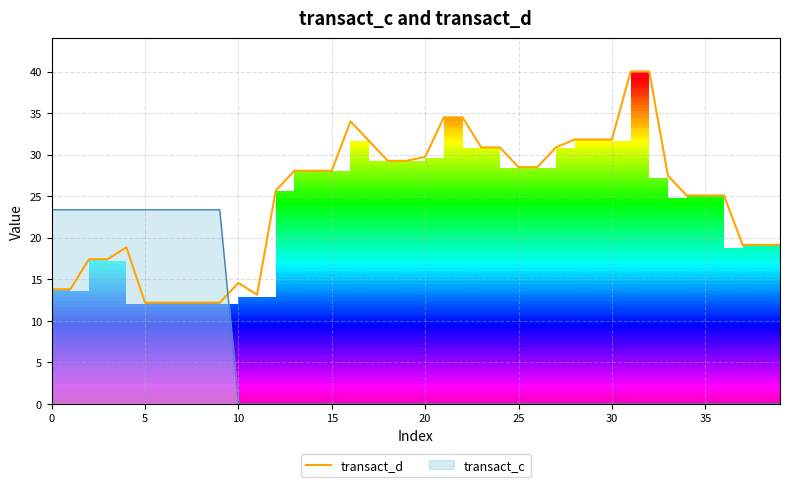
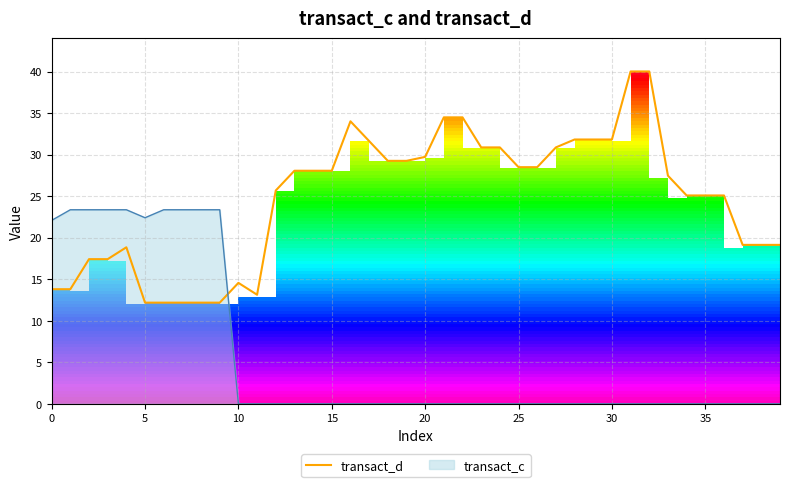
  {
    "transact_c": {
-     "0": 23,
-     "5": 23,
+     "0": 22,
+     "5": 22,
      "10": 0,
      "15": 0,
      "20": 0,
      "25": 0,
      "30": 0,
      "35": 0
    }
  }
